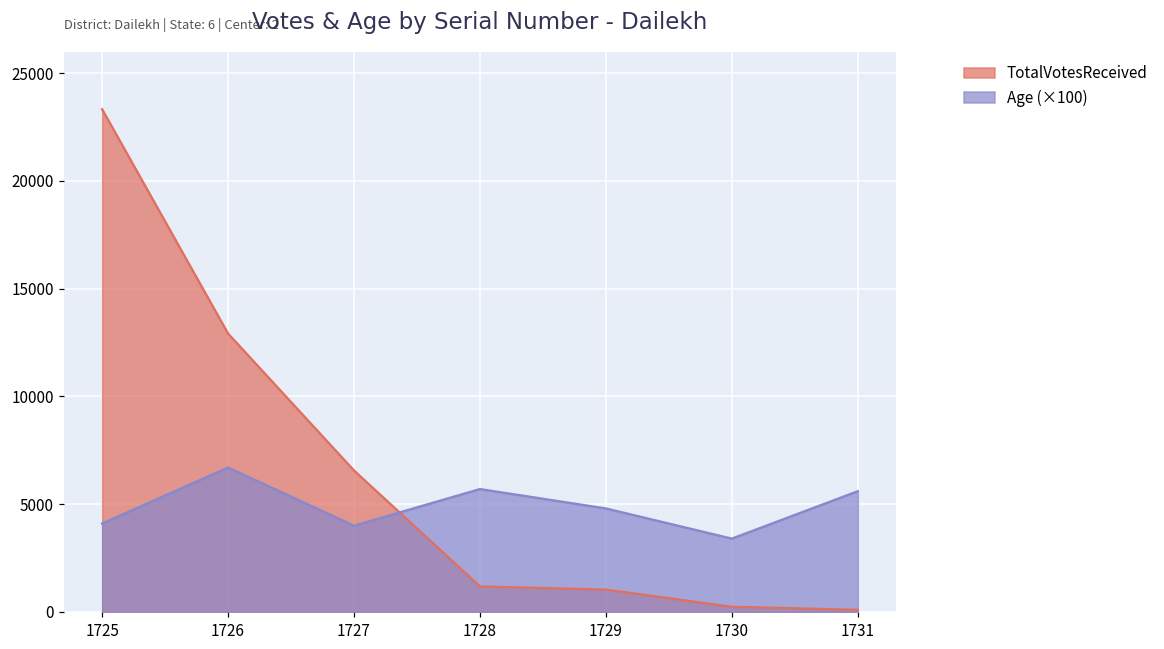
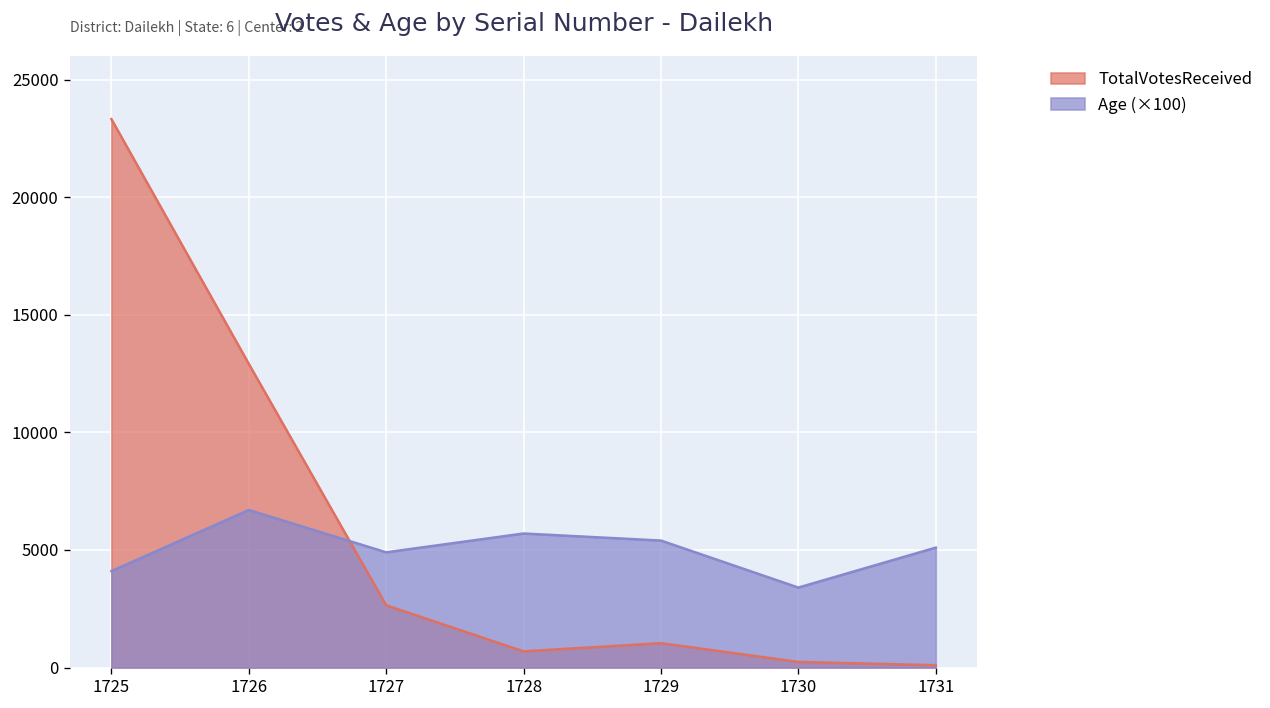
  {
    "TotalVotesReceived": {
      "1725": 23300,
      "1726": 12900,
-     "1727": 6600,
-     "1728": 1200,
+     "1727": 2600,
+     "1728": 700,
      "1729": 1000,
      "1730": 200,
      "1731": 100
    },
    "Age (×100)": {
      "1725": 4100,
      "1726": 6700,
-     "1727": 4000,
+     "1727": 4900,
      "1728": 5700,
-     "1729": 4800,
+     "1729": 5400,
      "1730": 3400,
-     "1731": 5600
+     "1731": 5100
    }
  }
